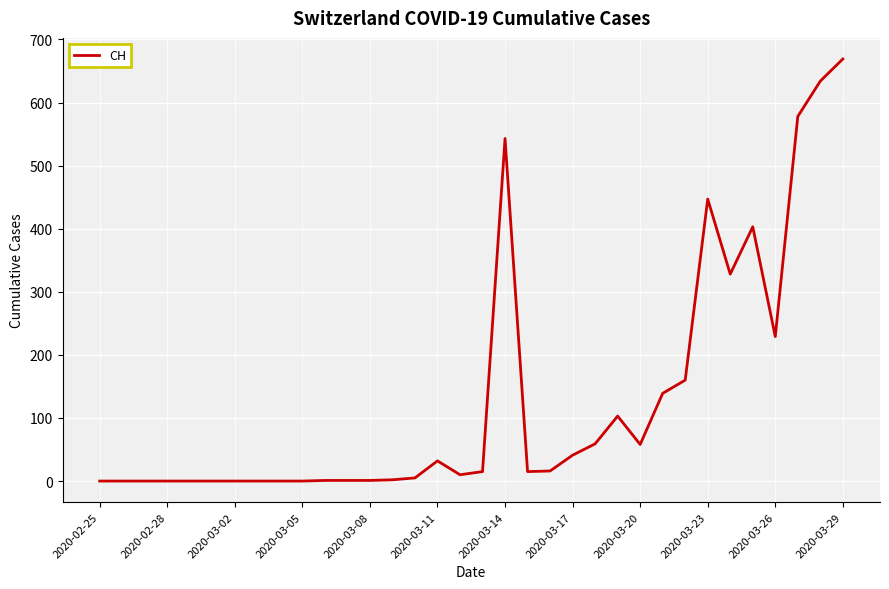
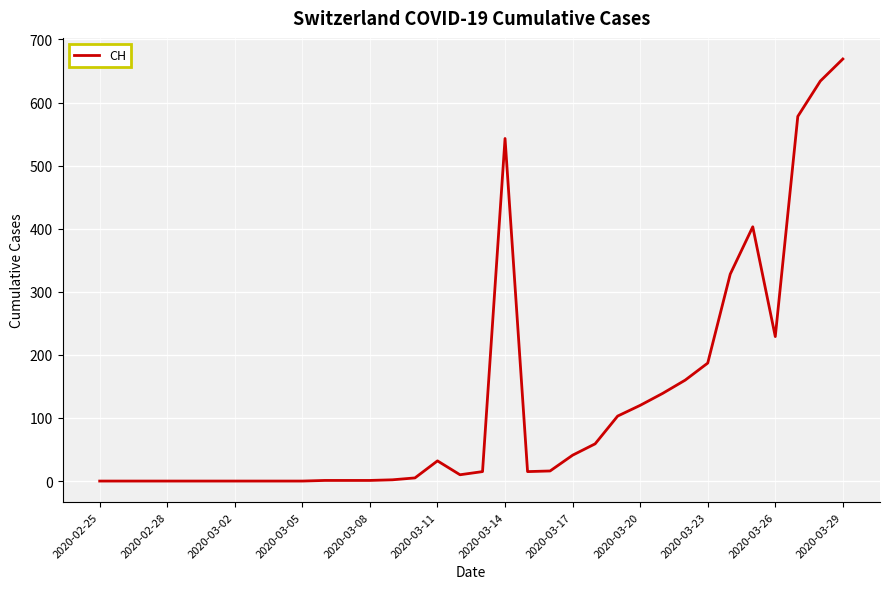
  {
    "2020-02-25": 0,
    "2020-02-28": 0,
    "2020-03-02": 0,
    "2020-03-05": 0,
    "2020-03-08": 0,
    "2020-03-11": 30,
    "2020-03-14": 540,
    "2020-03-17": 40,
-   "2020-03-20": 60,
-   "2020-03-23": 450,
+   "2020-03-20": 120,
+   "2020-03-23": 190,
    "2020-03-26": 230,
    "2020-03-29": 670
  }
